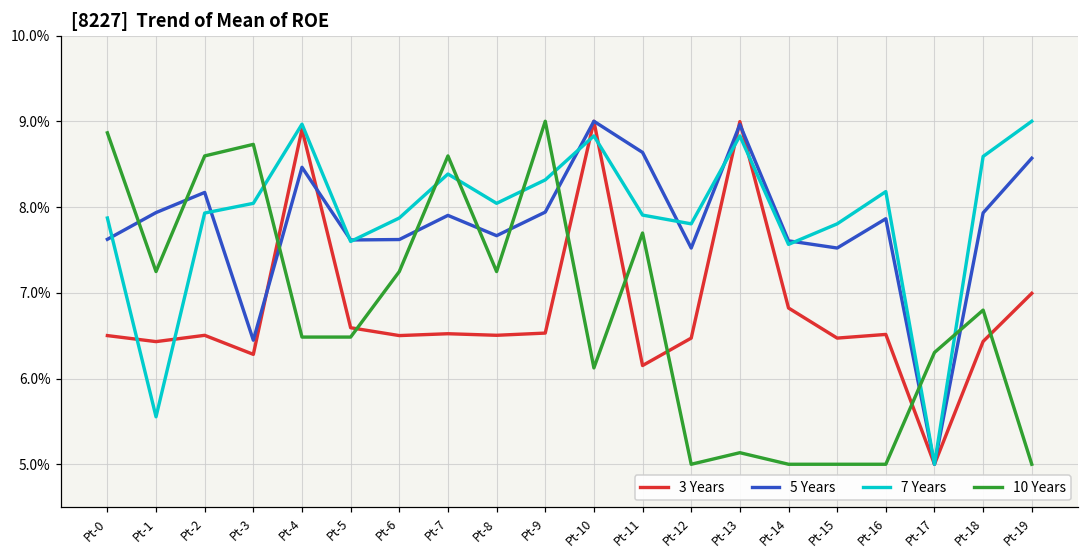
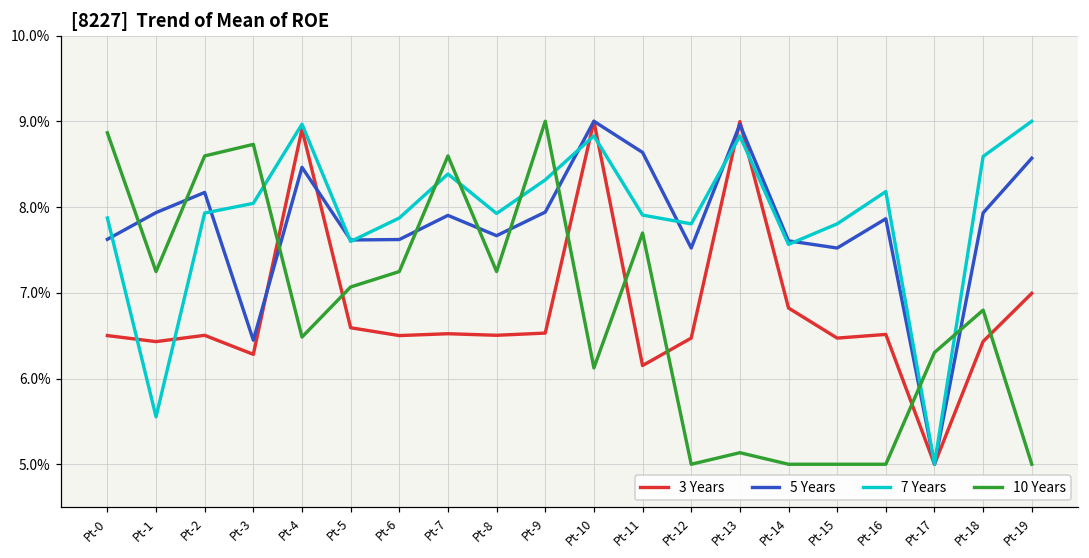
  {
    "3 Years": {
      "Pt-0": "6.5%",
      "Pt-1": "6.4%",
      "Pt-2": "6.5%",
      "Pt-3": "6.3%",
      "Pt-4": "8.9%",
      "Pt-5": "6.6%",
      "Pt-6": "6.5%",
      "Pt-7": "6.5%",
      "Pt-8": "6.5%",
      "Pt-9": "6.5%",
      "Pt-11": "6.2%",
      "Pt-12": "6.5%",
      "Pt-13": "9.0%",
      "Pt-14": "6.8%",
      "Pt-15": "6.5%",
      "Pt-16": "6.5%",
      "Pt-18": "6.4%",
      "Pt-19": "7.0%"
    },
    "5 Years": {
      "Pt-0": "7.6%",
      "Pt-1": "7.9%",
      "Pt-2": "8.2%",
      "Pt-3": "6.4%",
      "Pt-4": "8.5%",
      "Pt-6": "7.6%",
      "Pt-7": "7.9%",
      "Pt-8": "7.7%",
      "Pt-9": "7.9%",
      "Pt-11": "8.6%",
      "Pt-12": "7.5%",
      "Pt-13": "9.0%",
      "Pt-14": "7.6%",
      "Pt-15": "7.5%",
      "Pt-16": "7.9%",
      "Pt-18": "7.9%",
      "Pt-19": "8.6%"
    },
    "7 Years": {
      "Pt-0": "7.9%",
      "Pt-1": "5.6%",
      "Pt-2": "7.9%",
      "Pt-3": "8.0%",
      "Pt-4": "9.0%",
      "Pt-6": "7.9%",
      "Pt-7": "8.4%",
-     "Pt-8": "8.0%",
+     "Pt-8": "7.9%",
      "Pt-9": "8.3%",
      "Pt-10": "8.8%",
      "Pt-11": "7.9%",
      "Pt-12": "7.8%",
      "Pt-13": "8.8%",
      "Pt-14": "7.6%",
      "Pt-15": "7.8%",
      "Pt-16": "8.2%",
      "Pt-18": "8.6%",
      "Pt-19": "9.0%"
    },
    "10 Years": {
      "Pt-0": "8.9%",
      "Pt-1": "7.2%",
      "Pt-2": "8.6%",
      "Pt-3": "8.7%",
      "Pt-4": "6.5%",
-     "Pt-5": "6.5%",
+     "Pt-5": "7.1%",
      "Pt-6": "7.2%",
      "Pt-7": "8.6%",
      "Pt-8": "7.2%",
      "Pt-9": "9.0%",
      "Pt-10": "6.1%",
      "Pt-11": "7.7%",
      "Pt-12": "5.0%",
      "Pt-13": "5.1%",
      "Pt-14": "5.0%",
      "Pt-15": "5.0%",
      "Pt-16": "5.0%",
      "Pt-17": "6.3%",
      "Pt-18": "6.8%",
      "Pt-19": "5.0%"
    }
  }
